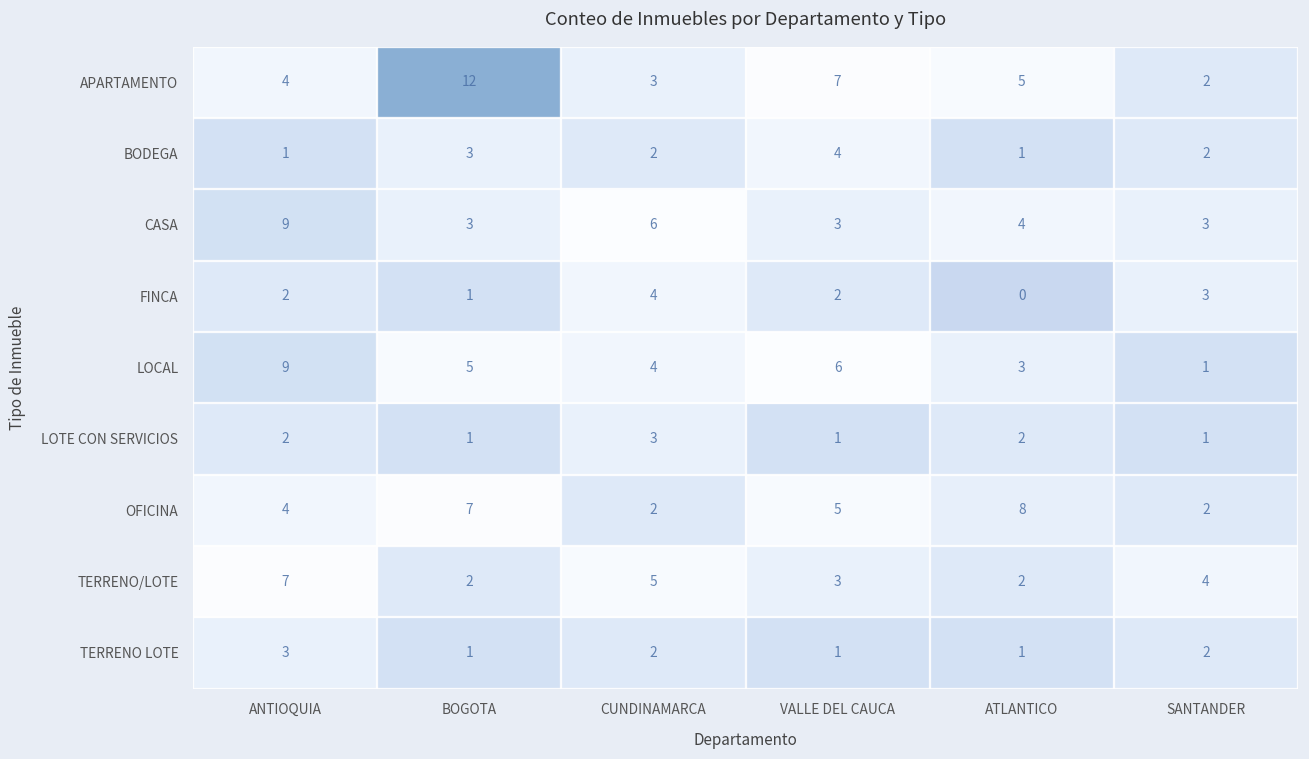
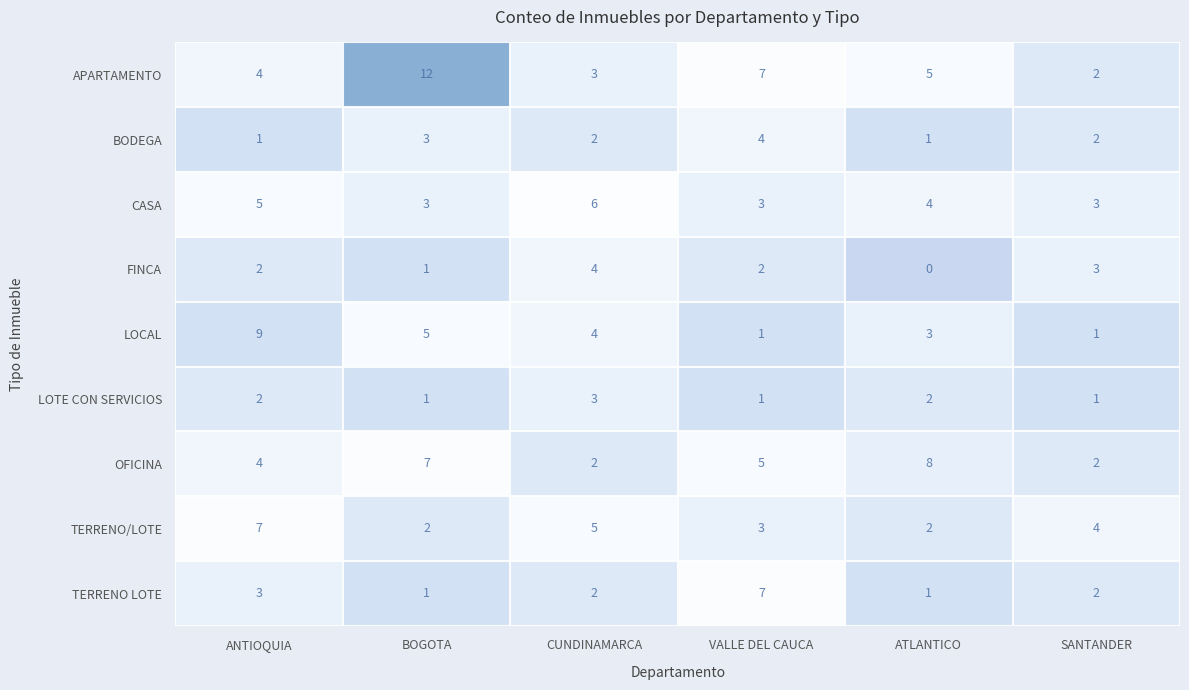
  {
    "APARTAMENTO": {
      "ANTIOQUIA": 4,
      "BOGOTA": 12,
      "CUNDINAMARCA": 3,
      "VALLE DEL CAUCA": 7,
      "ATLANTICO": 5,
      "SANTANDER": 2
    },
    "BODEGA": {
      "ANTIOQUIA": 1,
      "BOGOTA": 3,
      "CUNDINAMARCA": 2,
      "VALLE DEL CAUCA": 4,
      "ATLANTICO": 1,
      "SANTANDER": 2
    },
    "CASA": {
-     "ANTIOQUIA": 9,
+     "ANTIOQUIA": 5,
      "BOGOTA": 3,
      "CUNDINAMARCA": 6,
      "VALLE DEL CAUCA": 3,
      "ATLANTICO": 4,
      "SANTANDER": 3
    },
    "FINCA": {
      "ANTIOQUIA": 2,
      "BOGOTA": 1,
      "CUNDINAMARCA": 4,
      "VALLE DEL CAUCA": 2,
      "ATLANTICO": 0,
      "SANTANDER": 3
    },
    "LOCAL": {
      "ANTIOQUIA": 9,
      "BOGOTA": 5,
      "CUNDINAMARCA": 4,
-     "VALLE DEL CAUCA": 6,
+     "VALLE DEL CAUCA": 1,
      "ATLANTICO": 3,
      "SANTANDER": 1
    },
    "LOTE CON SERVICIOS": {
      "ANTIOQUIA": 2,
      "BOGOTA": 1,
      "CUNDINAMARCA": 3,
      "VALLE DEL CAUCA": 1,
      "ATLANTICO": 2,
      "SANTANDER": 1
    },
    "OFICINA": {
      "ANTIOQUIA": 4,
      "BOGOTA": 7,
      "CUNDINAMARCA": 2,
      "VALLE DEL CAUCA": 5,
      "ATLANTICO": 8,
      "SANTANDER": 2
    },
    "TERRENO/LOTE": {
      "ANTIOQUIA": 7,
      "BOGOTA": 2,
      "CUNDINAMARCA": 5,
      "VALLE DEL CAUCA": 3,
      "ATLANTICO": 2,
      "SANTANDER": 4
    },
    "TERRENO LOTE": {
      "ANTIOQUIA": 3,
      "BOGOTA": 1,
      "CUNDINAMARCA": 2,
-     "VALLE DEL CAUCA": 1,
+     "VALLE DEL CAUCA": 7,
      "ATLANTICO": 1,
      "SANTANDER": 2
    }
  }
